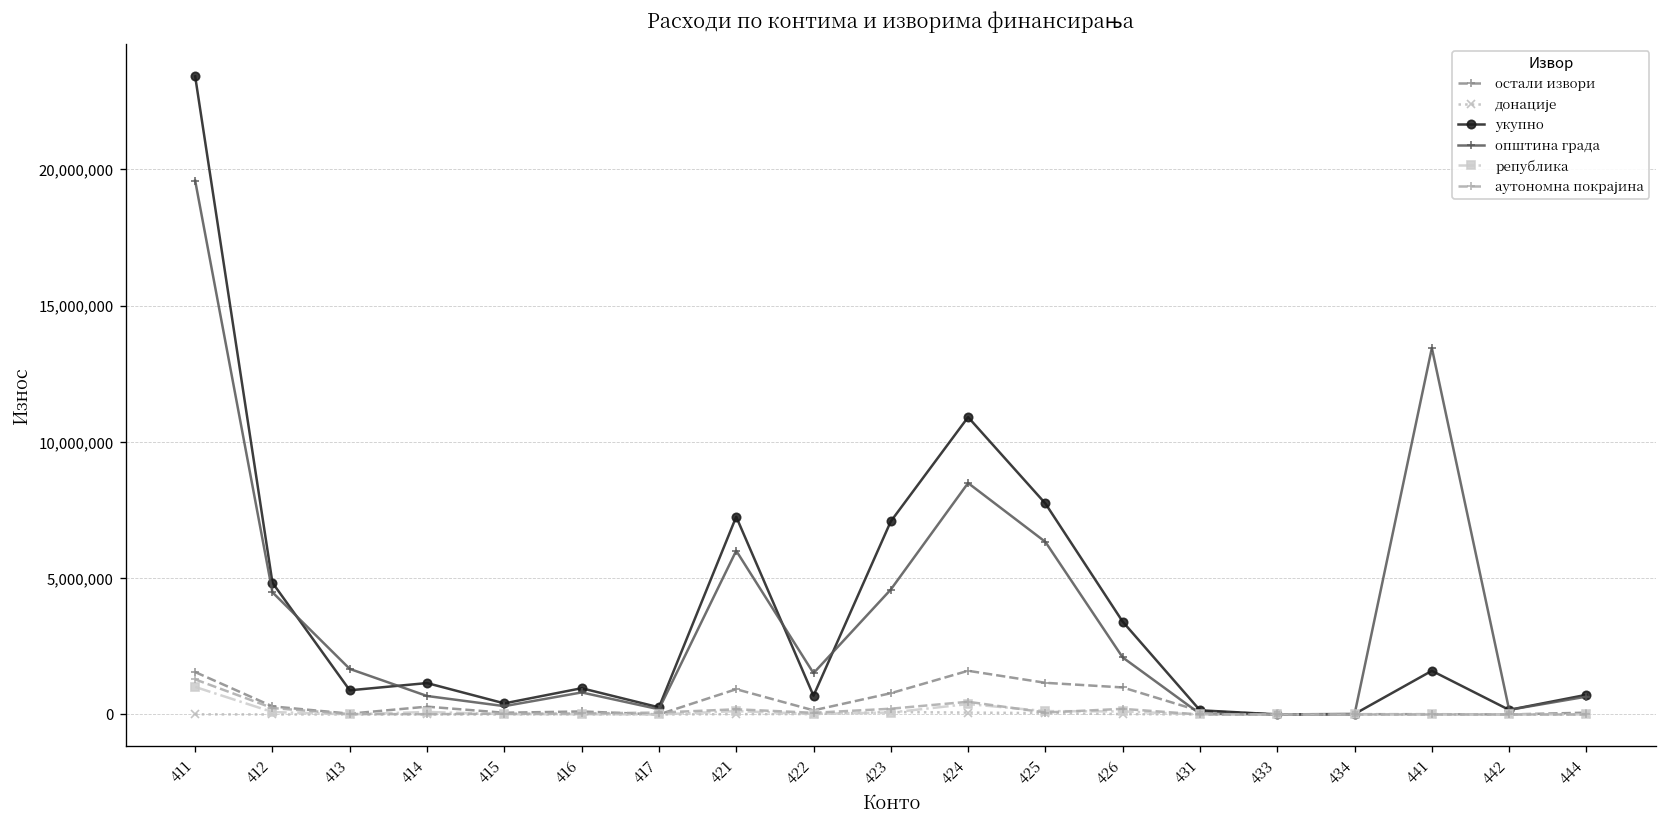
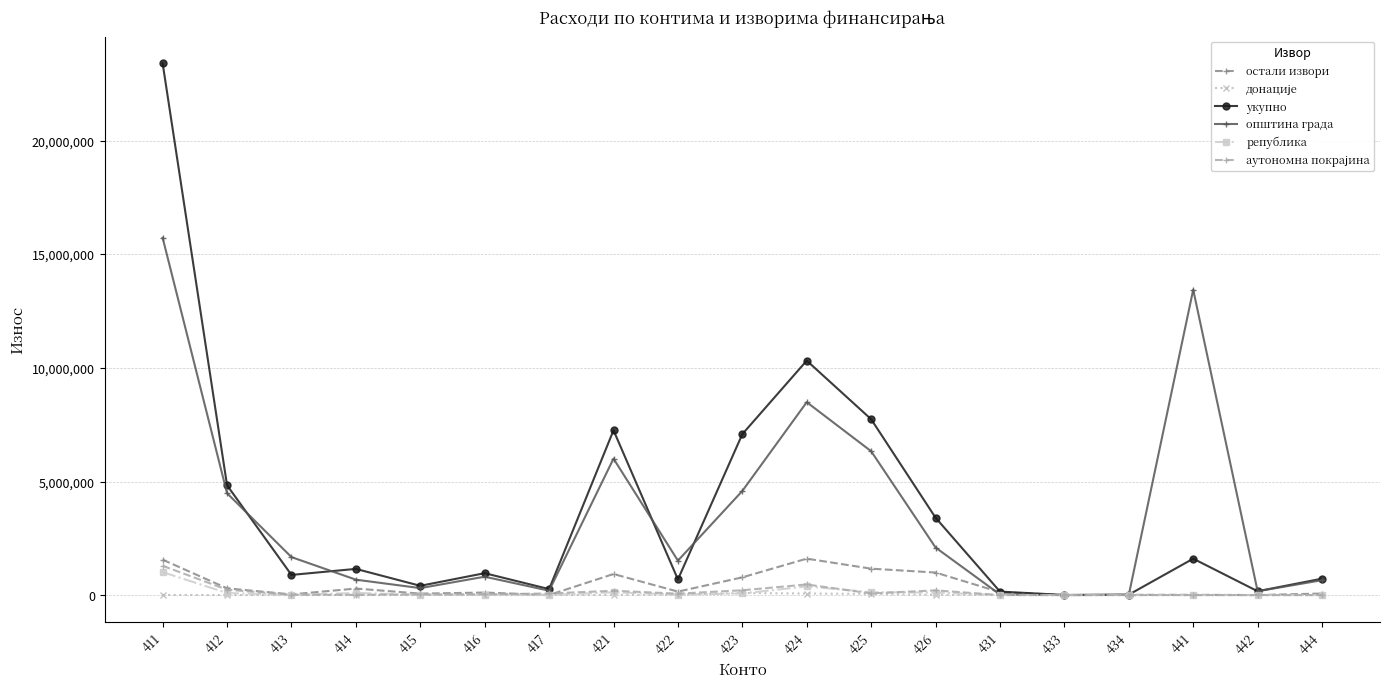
  {
    "укупно": {
      "411": "23,400,000",
      "412": "4,800,000",
      "413": "900,000",
      "414": "1,200,000",
      "416": "1,000,000",
      "421": "7,300,000",
      "422": "700,000",
      "423": "7,100,000",
-     "424": "10,900,000",
+     "424": "10,300,000",
      "425": "7,700,000",
      "426": "3,400,000",
      "441": "1,600,000"
    },
    "општина града": {
-     "411": "19,600,000",
+     "411": "15,700,000",
      "412": "4,500,000",
      "413": "1,700,000",
      "414": "700,000",
      "416": "800,000",
      "421": "6,000,000",
      "422": "1,500,000",
      "423": "4,600,000",
      "424": "8,500,000",
      "425": "6,300,000",
      "426": "2,100,000",
      "441": "13,400,000"
    }
  }
